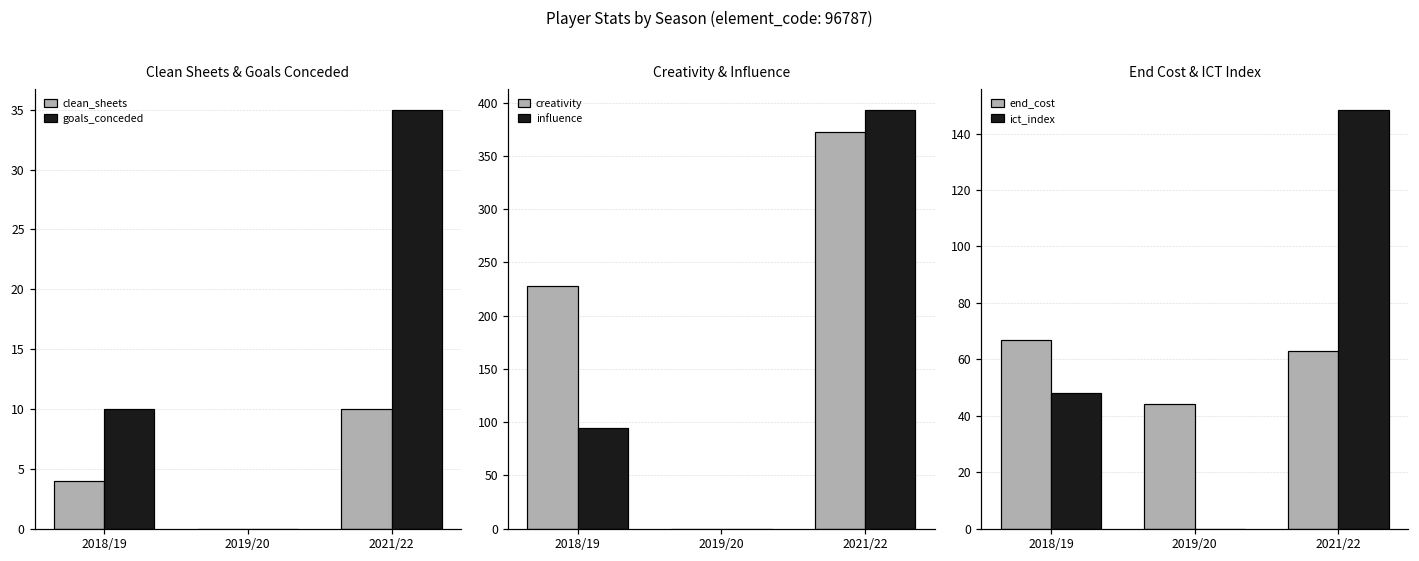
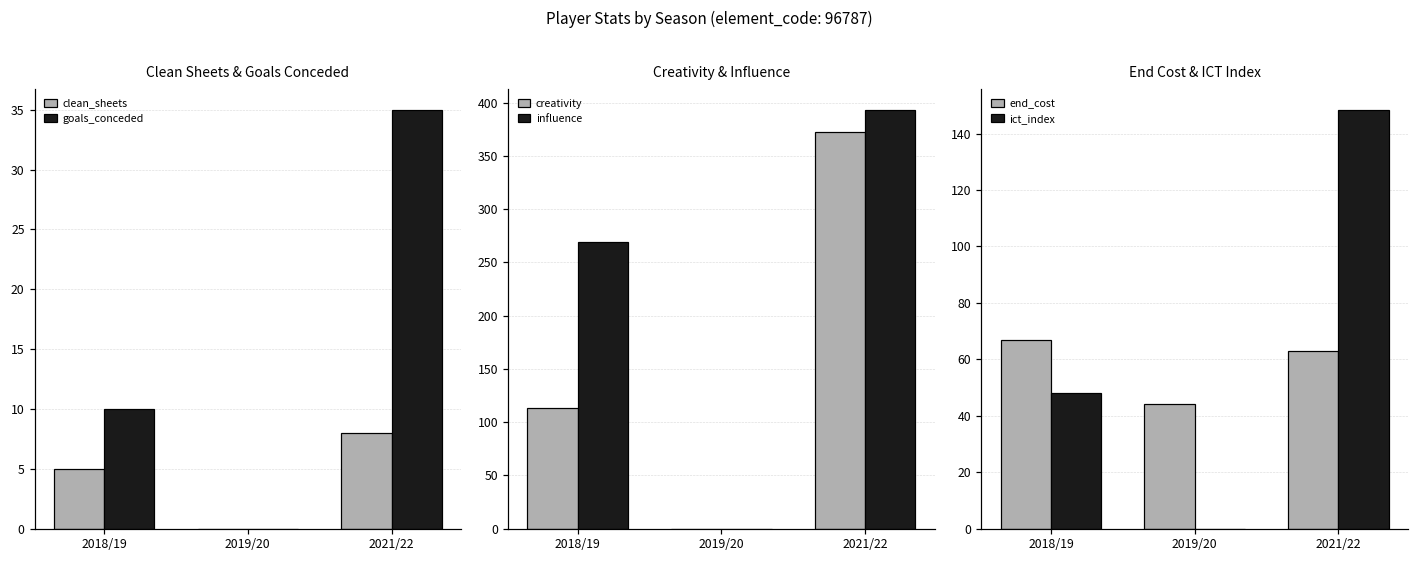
  {
    "Clean Sheets & Goals Conceded": {
      "clean_sheets": {
-       "2018/19": 4,
+       "2018/19": 5,
        "2019/20": 0,
-       "2021/22": 10
+       "2021/22": 8
      },
      "goals_conceded": {
        "2018/19": 10,
        "2019/20": 0,
        "2021/22": 35
      }
    },
    "Creativity & Influence": {
      "creativity": {
-       "2018/19": 230,
+       "2018/19": 110,
        "2019/20": 0,
        "2021/22": 370
      },
      "influence": {
-       "2018/19": 90,
+       "2018/19": 270,
        "2019/20": 0,
        "2021/22": 390
      }
    },
    "End Cost & ICT Index": {
      "end_cost": {
        "2018/19": 67,
        "2019/20": 44,
        "2021/22": 63
      },
      "ict_index": {
        "2018/19": 48,
        "2019/20": 0,
        "2021/22": 148
      }
    }
  }
